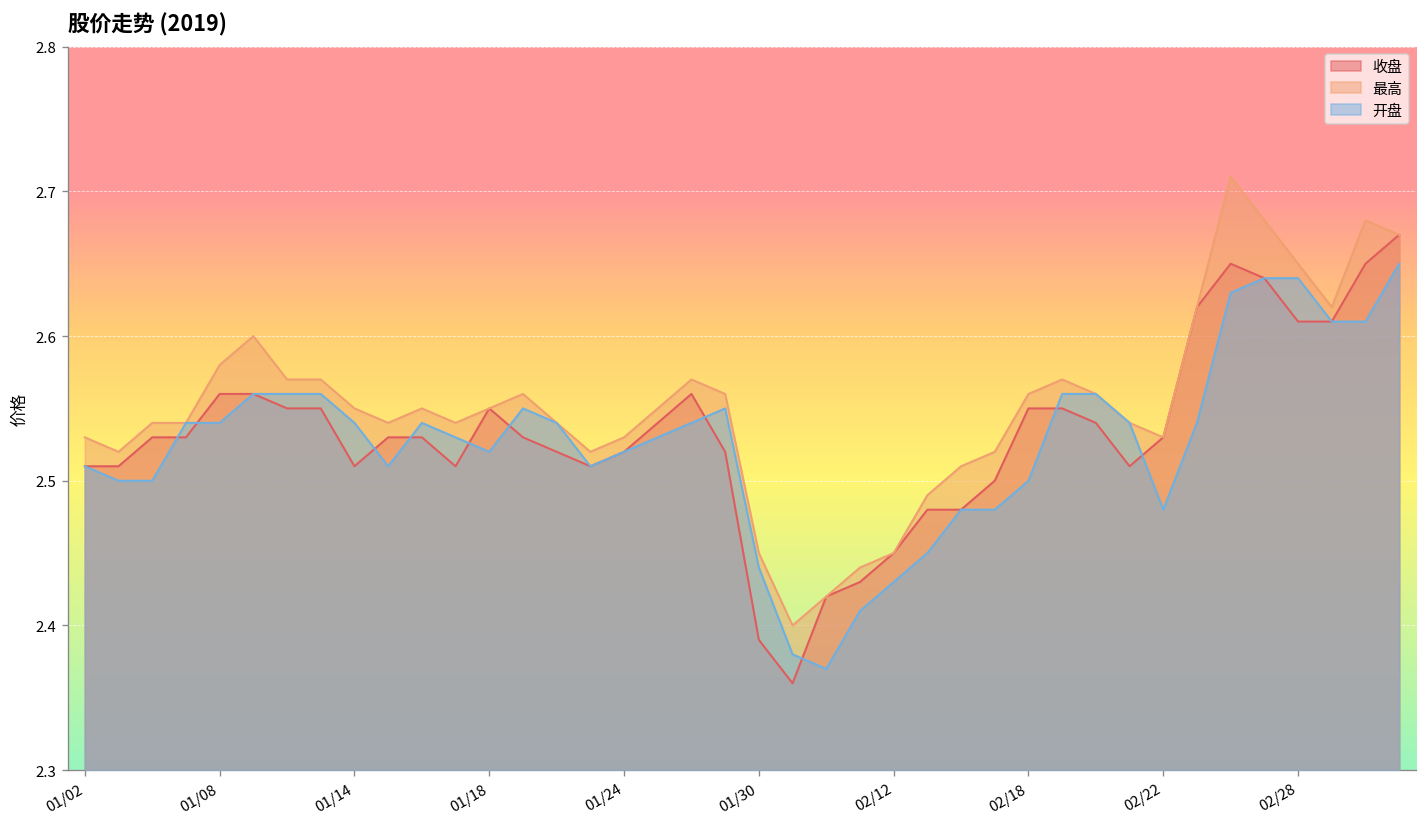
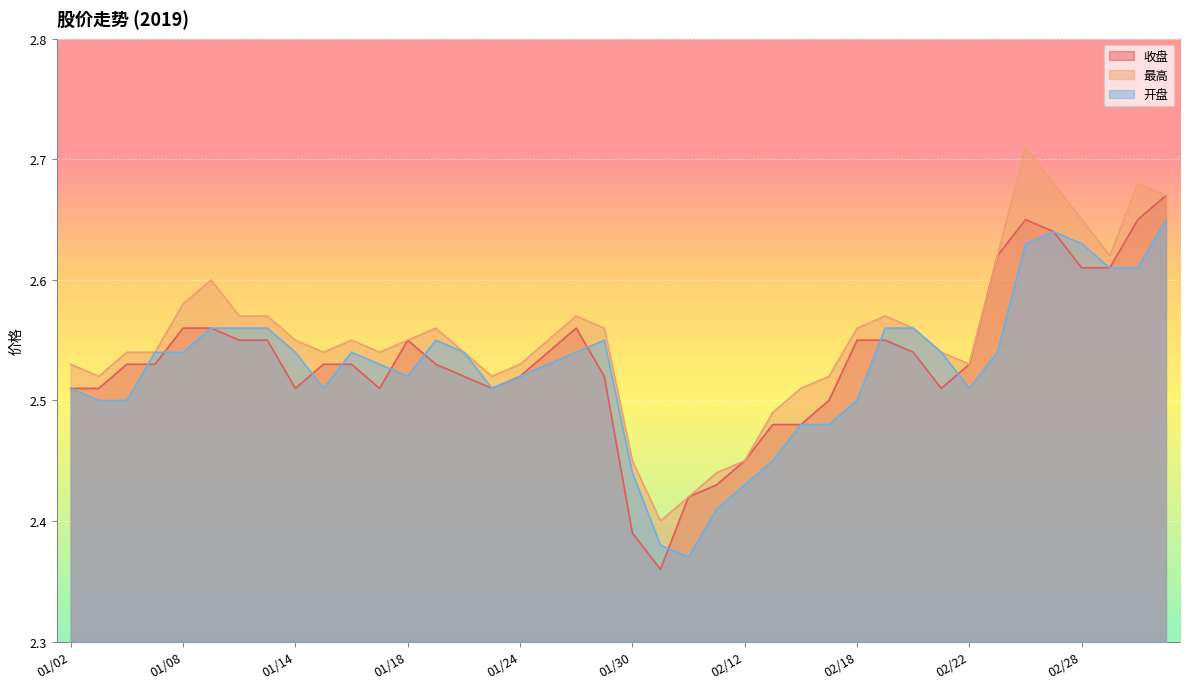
  {
    "开盘": {
      "01/08": 2.54,
      "01/14": 2.54,
      "01/18": 2.52,
      "01/30": 2.44,
      "02/12": 2.43,
      "02/18": 2.50,
-     "02/22": 2.48,
-     "02/28": 2.64
+     "02/22": 2.51,
+     "02/28": 2.63
    }
  }
